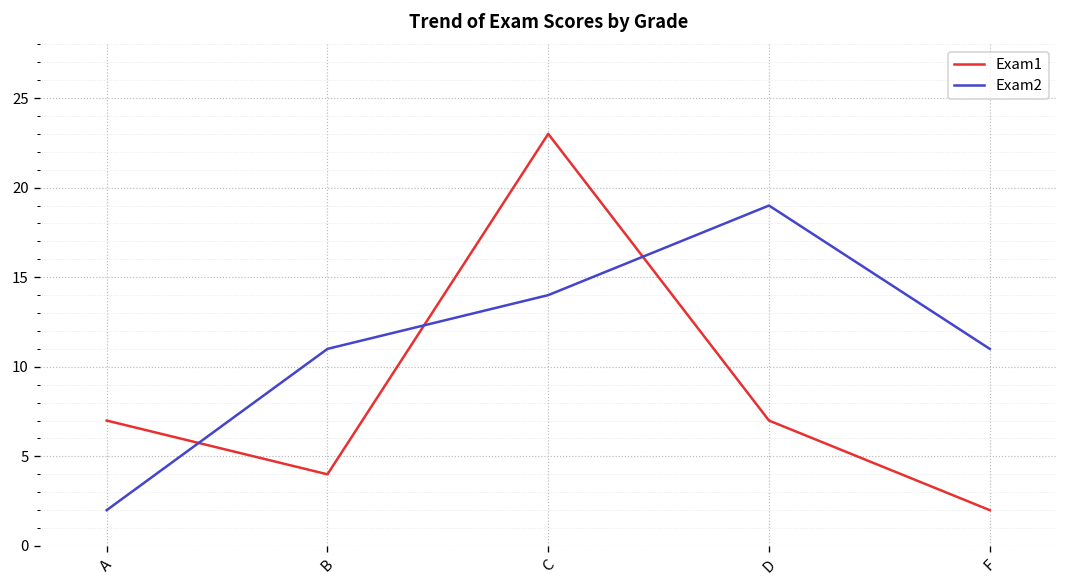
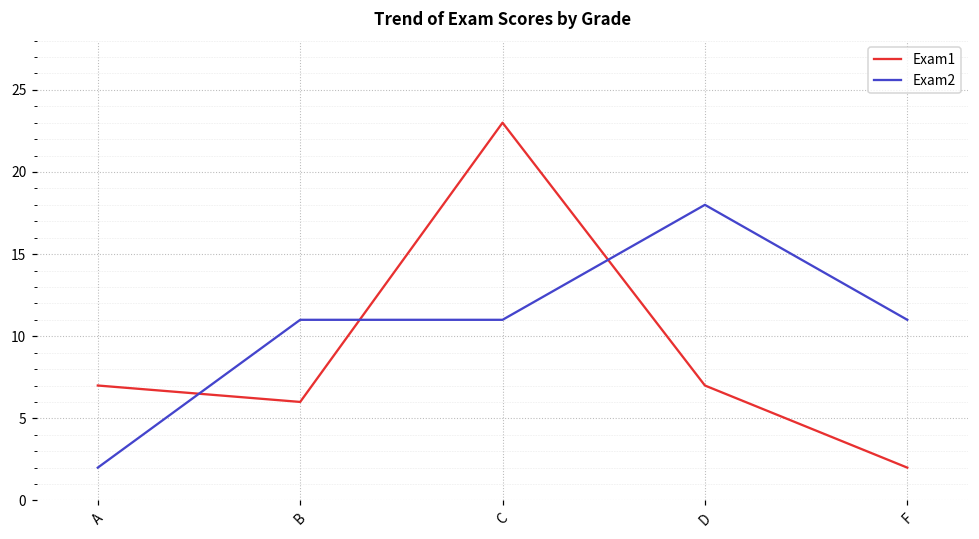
  {
    "Exam1": {
      "A": 7,
-     "B": 4,
+     "B": 6,
      "C": 23,
      "D": 7,
      "F": 2
    },
    "Exam2": {
      "A": 2,
      "B": 11,
-     "C": 14,
-     "D": 19,
+     "C": 11,
+     "D": 18,
      "F": 11
    }
  }
